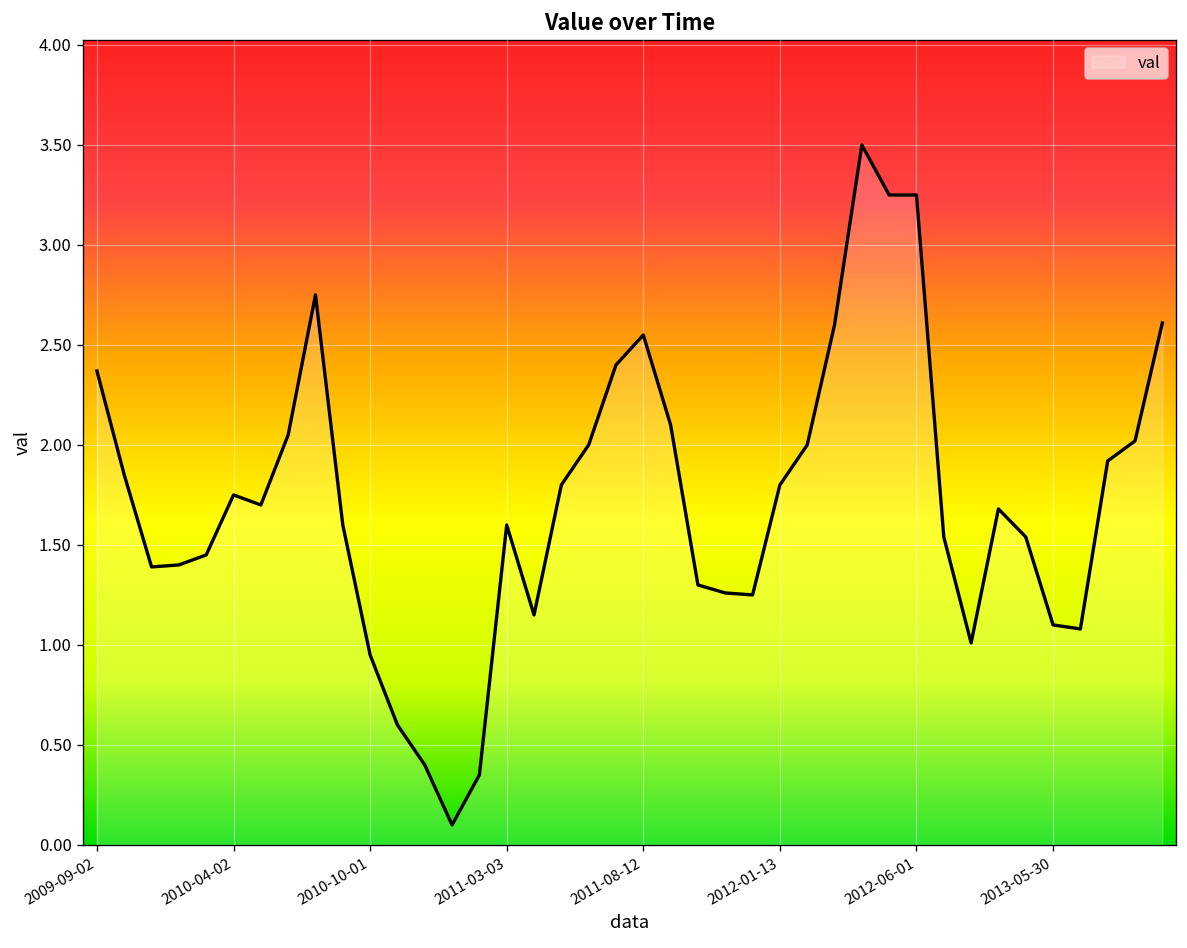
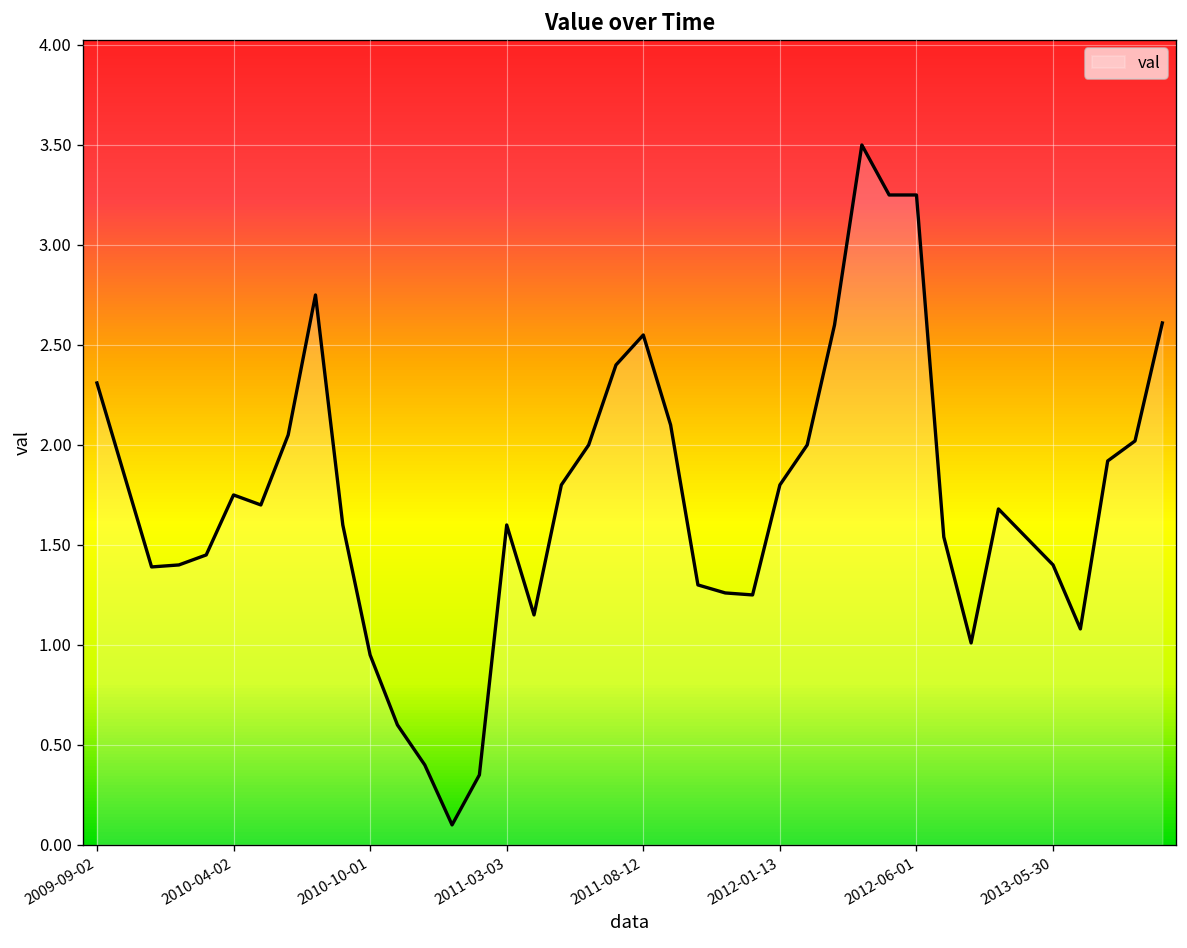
  {
-   "2009-09-02": 2.37,
+   "2009-09-02": 2.31,
    "2010-04-02": 1.75,
    "2010-10-01": 0.95,
    "2011-03-03": 1.60,
    "2011-08-12": 2.55,
    "2012-01-13": 1.80,
    "2012-06-01": 3.25,
-   "2013-05-30": 1.1
+   "2013-05-30": 1.4
  }
